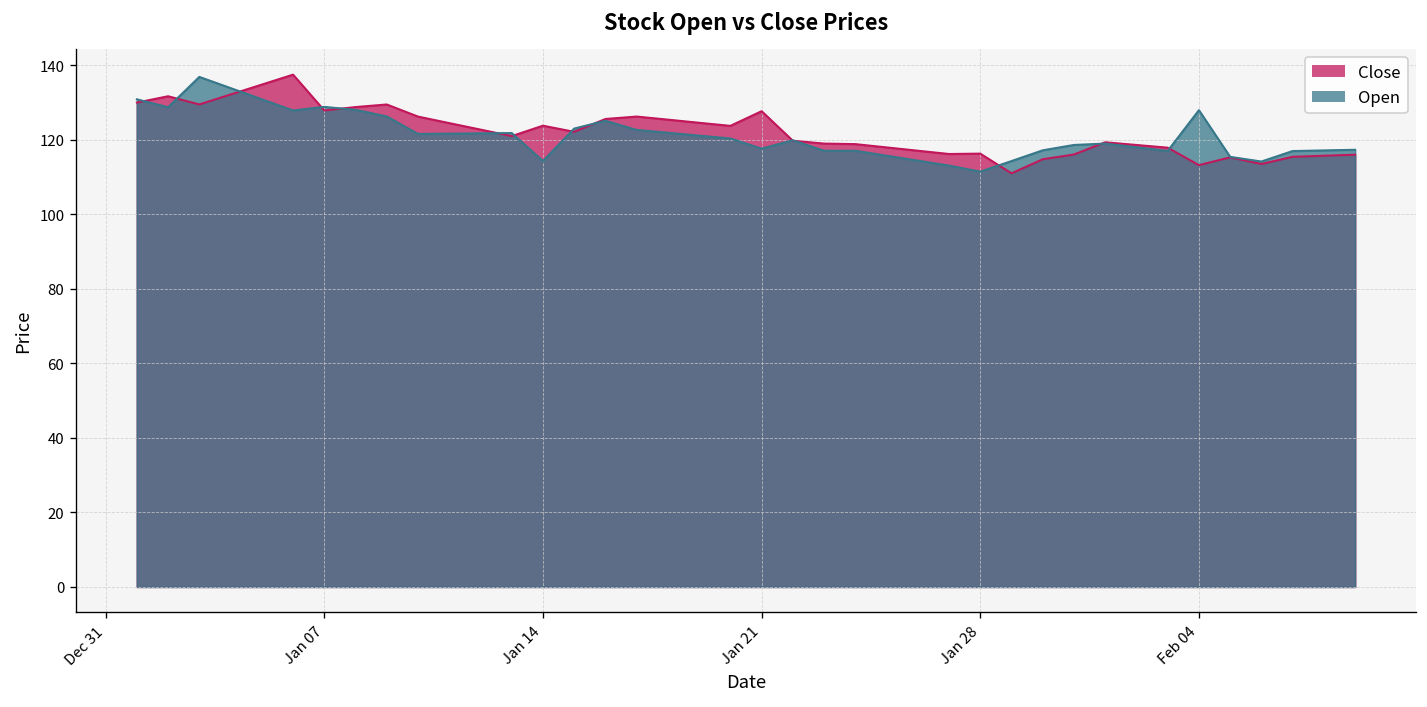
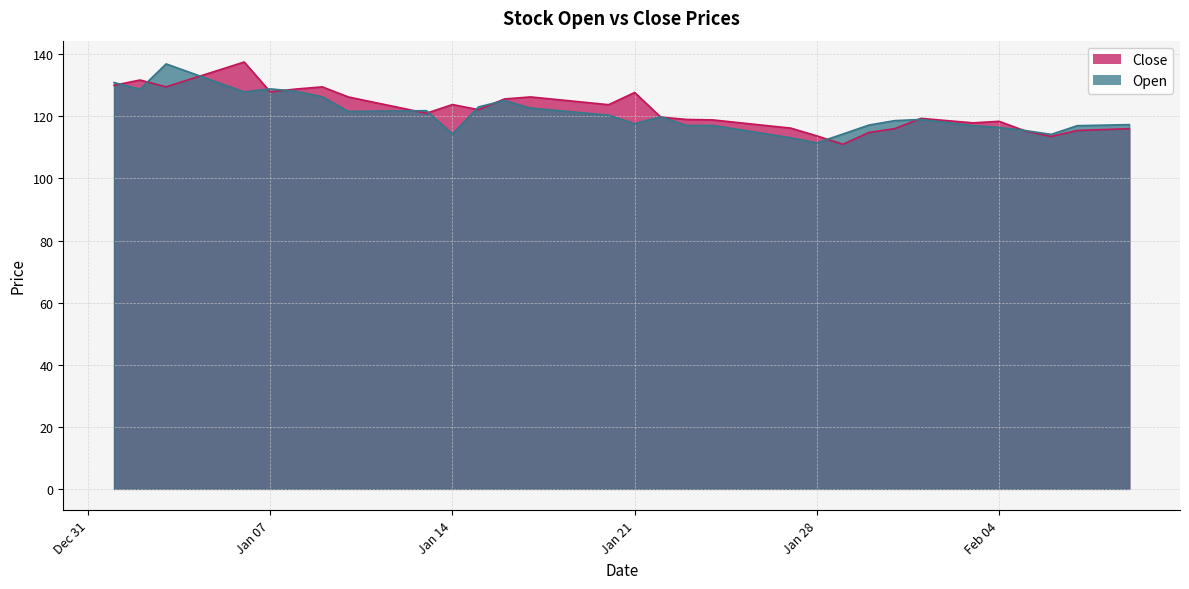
  {
    "Close": {
      "Jan 07": 128,
      "Jan 14": 124,
      "Jan 21": 128,
-     "Jan 28": 116,
-     "Feb 04": 113
+     "Jan 28": 114,
+     "Feb 04": 118
    },
    "Open": {
      "Jan 07": 129,
      "Jan 14": 114,
      "Jan 21": 118,
      "Jan 28": 111,
-     "Feb 04": 128
+     "Feb 04": 116
    }
  }
